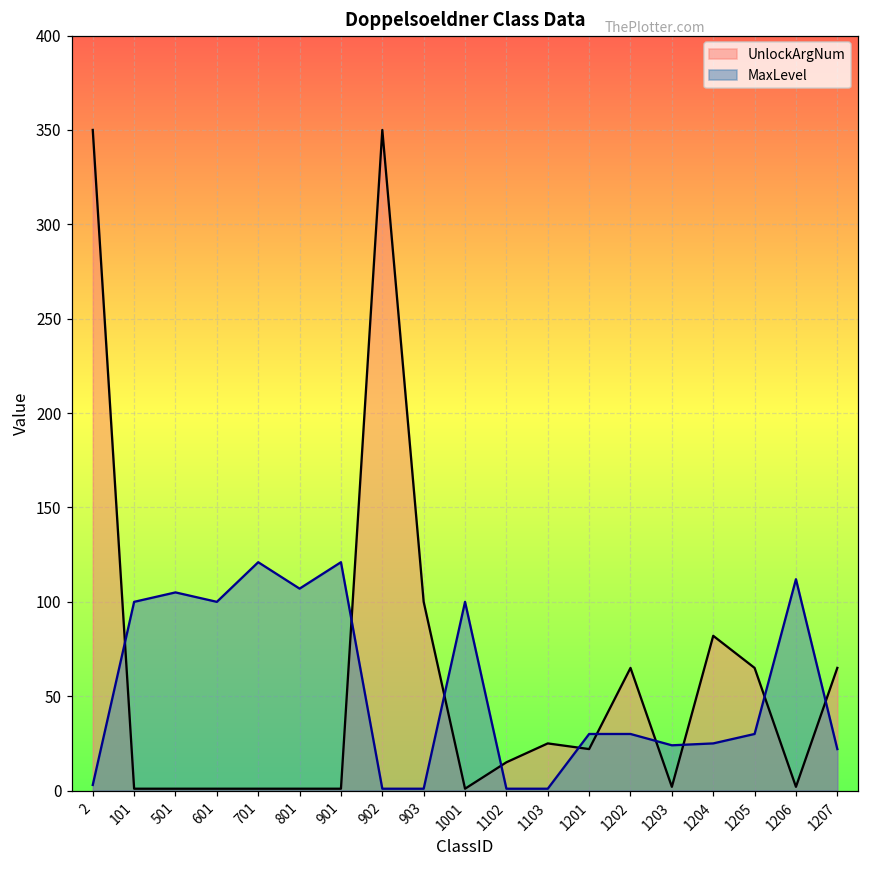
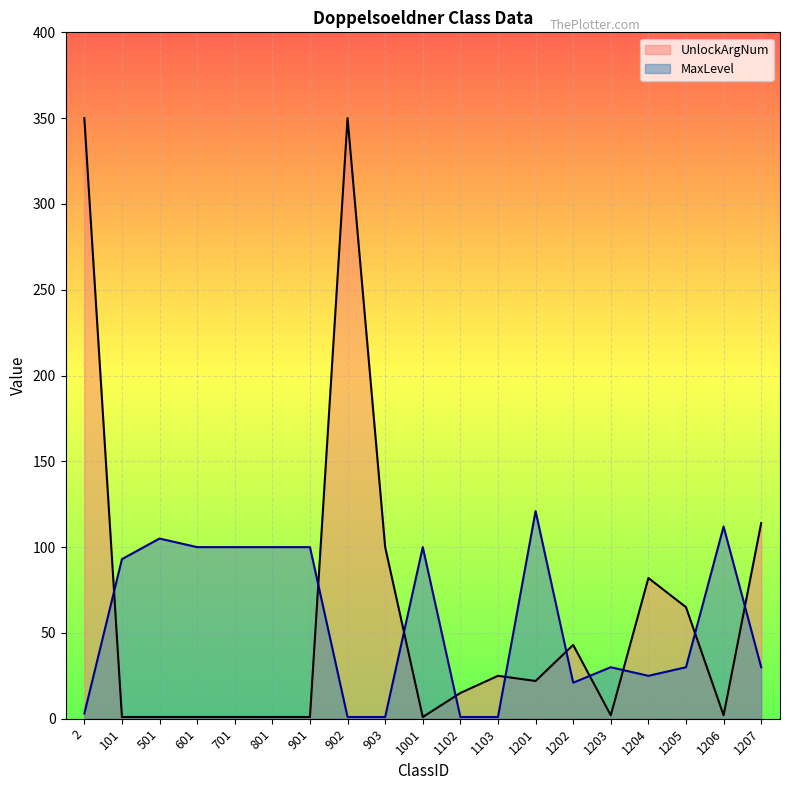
  {
    "UnlockArgNum": {
      "2": 350,
      "101": 1,
      "501": 1,
      "601": 1,
      "701": 1,
      "801": 1,
      "901": 1,
      "902": 350,
      "903": 100,
      "1001": 1,
      "1102": 15,
      "1103": 25,
      "1201": 22,
-     "1202": 65,
+     "1202": 43,
      "1203": 2,
      "1204": 82,
      "1205": 65,
      "1206": 2,
-     "1207": 65
+     "1207": 114
    },
    "MaxLevel": {
      "2": 3,
-     "101": 100,
+     "101": 93,
      "501": 105,
      "601": 100,
-     "701": 121,
-     "801": 107,
-     "901": 121,
+     "701": 100,
+     "801": 100,
+     "901": 100,
      "902": 1,
      "903": 1,
      "1001": 100,
      "1102": 1,
      "1103": 1,
-     "1201": 30,
-     "1202": 30,
-     "1203": 24,
+     "1201": 121,
+     "1202": 21,
+     "1203": 30,
      "1204": 25,
      "1205": 30,
      "1206": 112,
-     "1207": 22
+     "1207": 30
    }
  }
